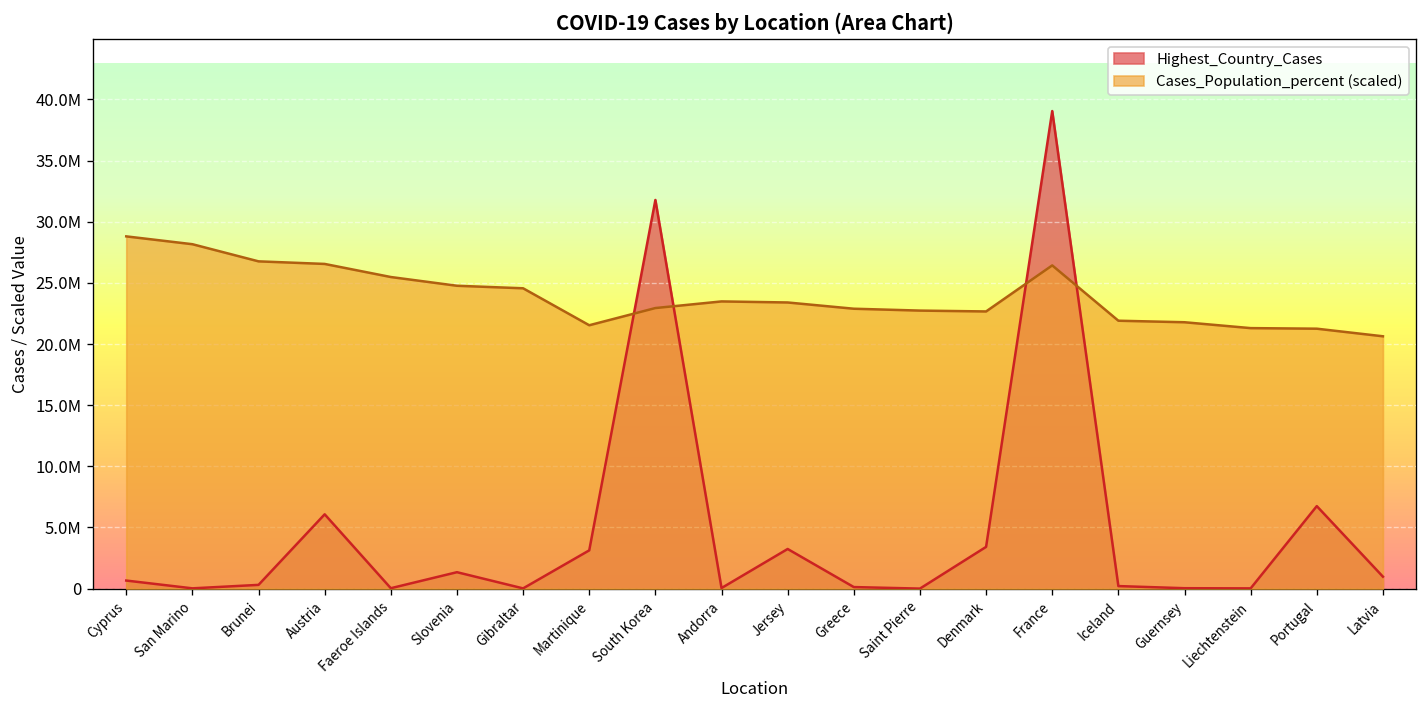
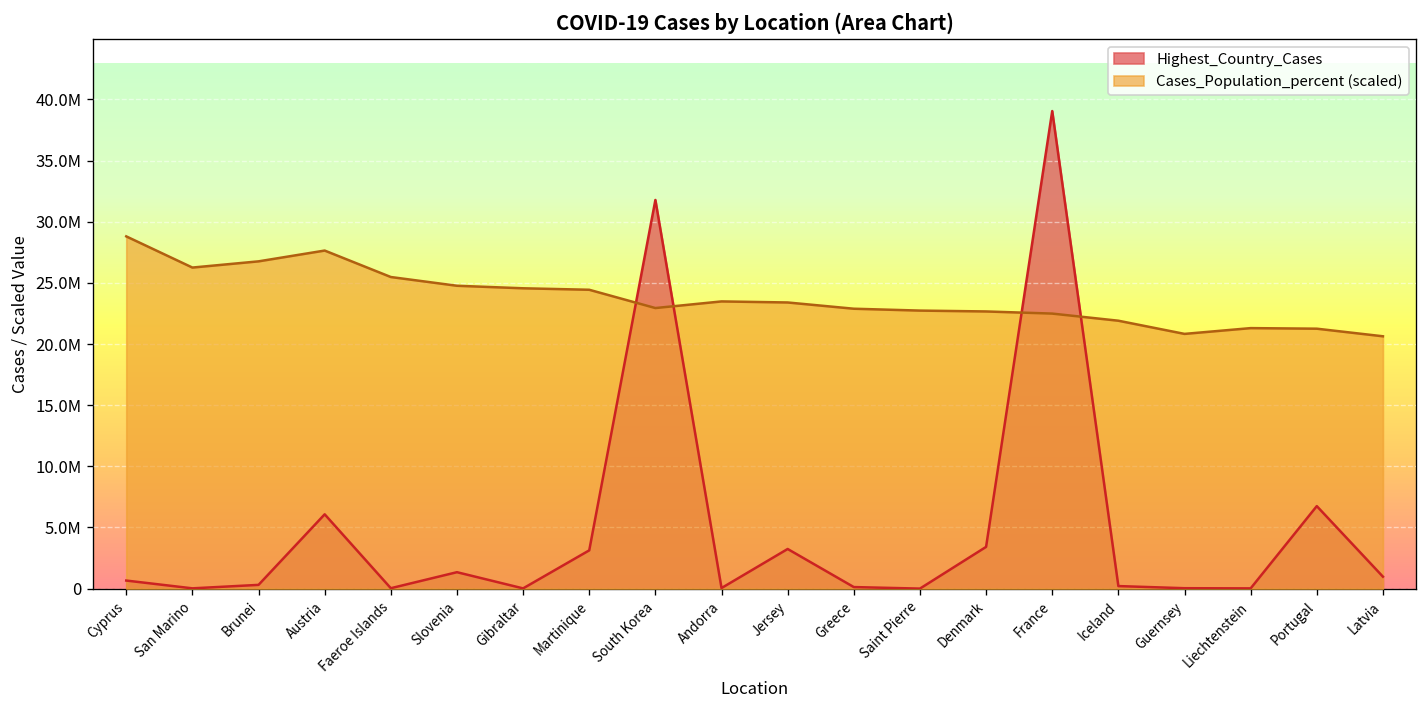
  {
    "Highest_Country_Cases": {
      "Cyprus": 700000,
      "San Marino": 0,
      "Brunei": 300000,
      "Austria": 6100000,
      "Faeroe Islands": 0,
      "Slovenia": 1300000,
      "Gibraltar": 0,
      "Martinique": 3100000,
      "South Korea": 31800000,
      "Andorra": 0,
      "Jersey": 3200000,
      "Greece": 100000,
      "Saint Pierre": 0,
      "Denmark": 3400000,
      "France": 39100000,
      "Iceland": 200000,
      "Guernsey": 0,
      "Liechtenstein": 0,
      "Portugal": 6700000,
      "Latvia": 1000000
    },
    "Cases_Population_percent (scaled)": {
      "Cyprus": 28800000,
-     "San Marino": 28200000,
+     "San Marino": 26300000,
      "Brunei": 26800000,
-     "Austria": 26600000,
+     "Austria": 27600000,
      "Faeroe Islands": 25500000,
      "Slovenia": 24800000,
      "Gibraltar": 24600000,
-     "Martinique": 21500000,
+     "Martinique": 24400000,
      "South Korea": 22900000,
      "Andorra": 23500000,
      "Jersey": 23400000,
      "Greece": 22900000,
      "Saint Pierre": 22700000,
      "Denmark": 22700000,
-     "France": 26400000,
+     "France": 22500000,
      "Iceland": 21900000,
-     "Guernsey": 21800000,
+     "Guernsey": 20800000,
      "Liechtenstein": 21300000,
      "Portugal": 21300000,
      "Latvia": 20600000
    }
  }
